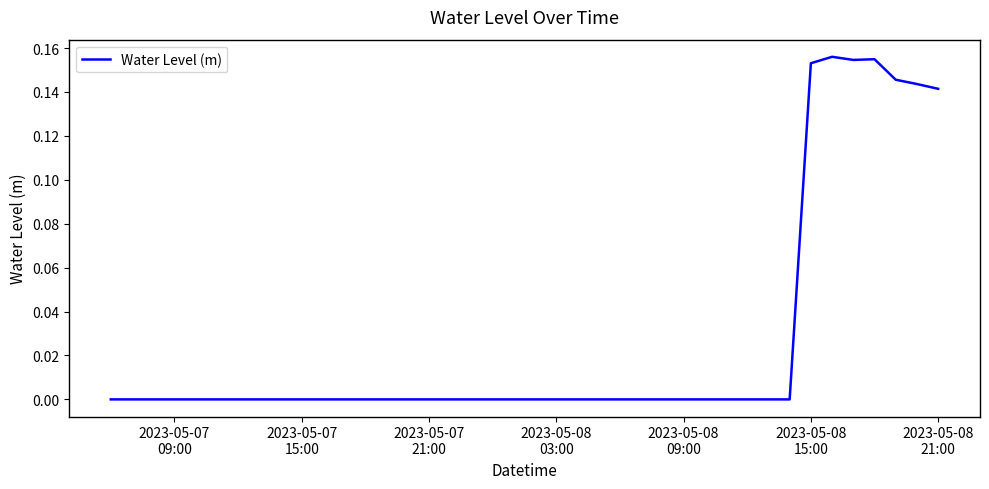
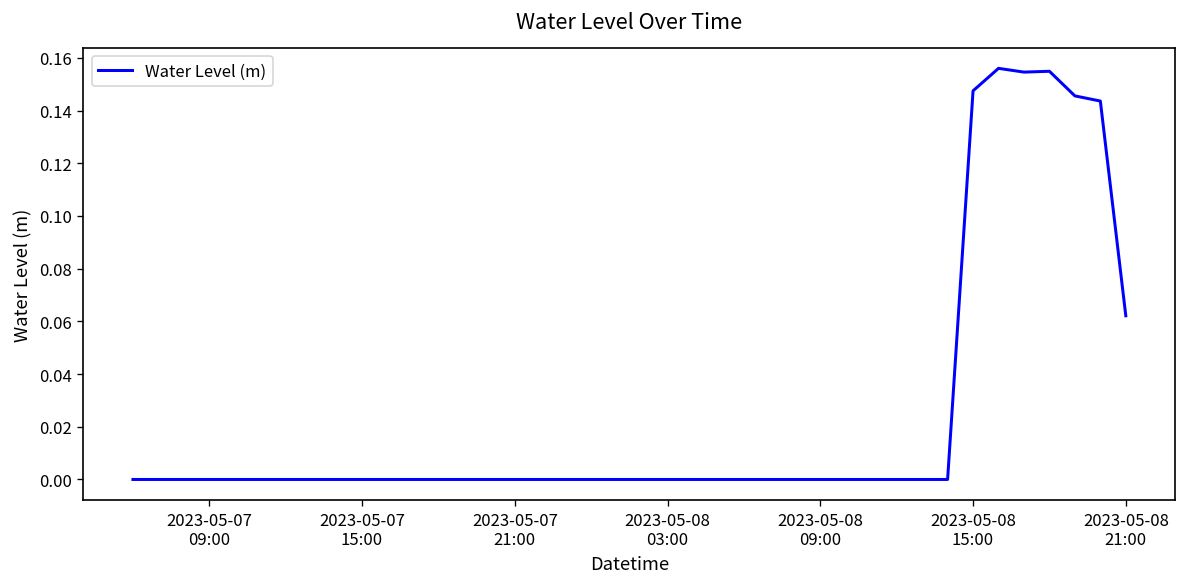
  {
    "2023-05-07 09:00": 0.000,
    "2023-05-07 15:00": 0.000,
    "2023-05-07 21:00": 0.000,
    "2023-05-08 03:00": 0.000,
    "2023-05-08 09:00": 0.000,
-   "2023-05-08 15:00": 0.153,
-   "2023-05-08 21:00": 0.141
+   "2023-05-08 15:00": 0.148,
+   "2023-05-08 21:00": 0.062
  }
